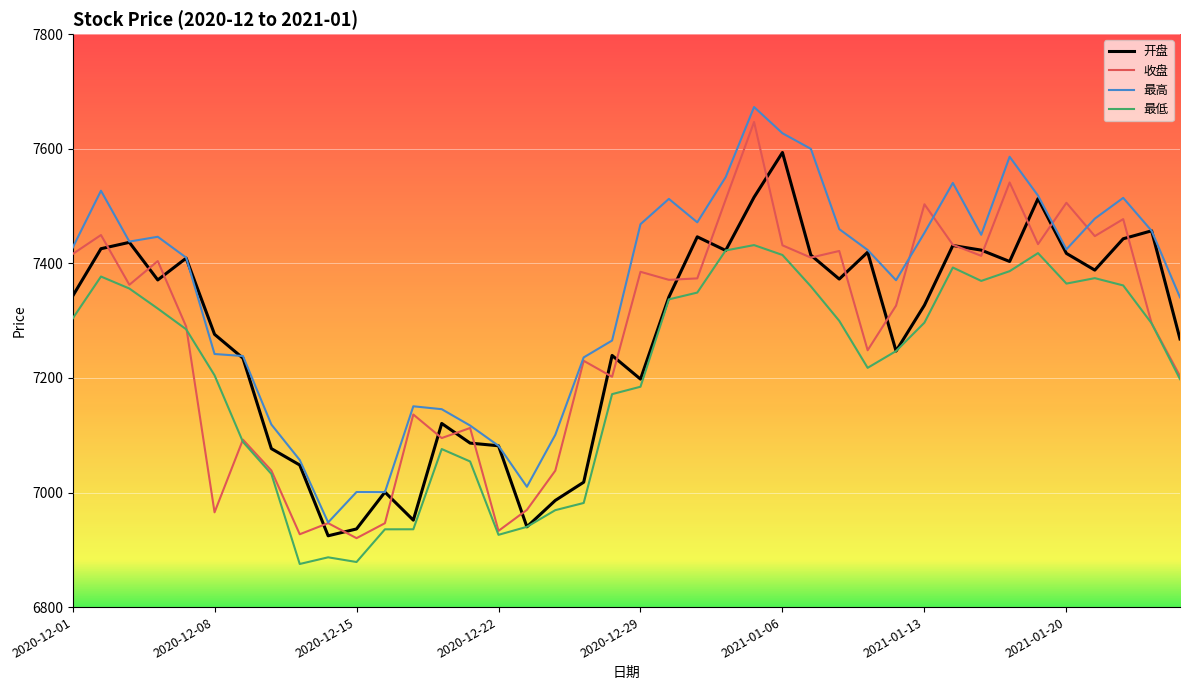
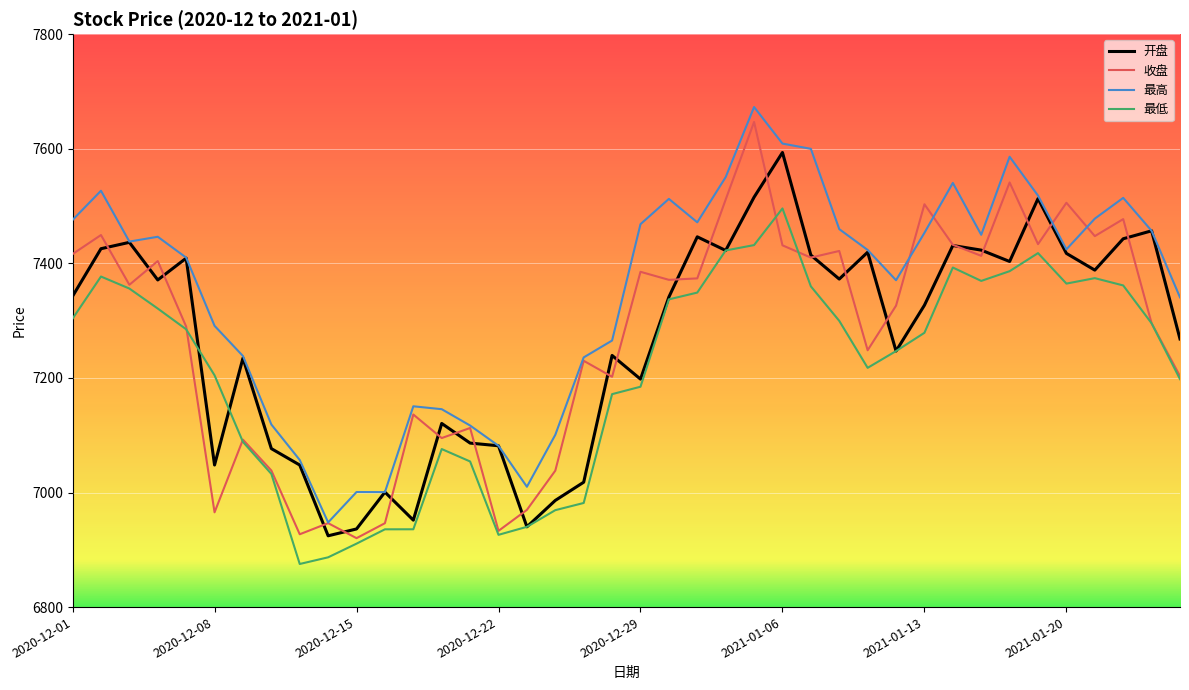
  {
    "开盘": {
      "2020-12-01": 7340,
-     "2020-12-08": 7280,
+     "2020-12-08": 7050,
      "2020-12-15": 6940,
      "2020-12-29": 7200,
      "2021-01-06": 7590,
      "2021-01-13": 7330,
      "2021-01-20": 7420
    },
    "收盘": {
      "2020-12-01": 7420,
      "2020-12-08": 6970,
      "2020-12-15": 6920,
      "2020-12-22": 6930,
      "2020-12-29": 7390,
      "2021-01-06": 7430,
      "2021-01-13": 7500,
      "2021-01-20": 7510
    },
    "最高": {
-     "2020-12-01": 7430,
-     "2020-12-08": 7240,
+     "2020-12-01": 7480,
+     "2020-12-08": 7290,
      "2020-12-15": 7000,
      "2020-12-29": 7470,
-     "2021-01-06": 7630,
+     "2021-01-06": 7610,
      "2021-01-13": 7450,
      "2021-01-20": 7420
    },
    "最低": {
      "2020-12-01": 7300,
      "2020-12-08": 7200,
-     "2020-12-15": 6880,
+     "2020-12-15": 6910,
      "2020-12-22": 6930,
      "2020-12-29": 7180,
-     "2021-01-06": 7410,
-     "2021-01-13": 7300,
+     "2021-01-06": 7500,
+     "2021-01-13": 7280,
      "2021-01-20": 7360
    }
  }
